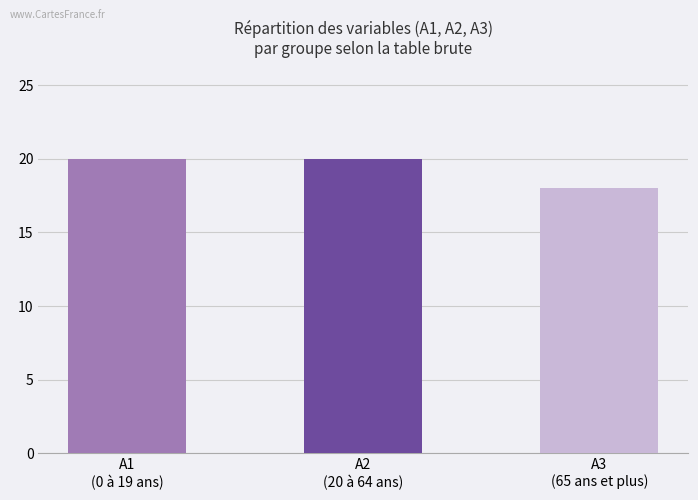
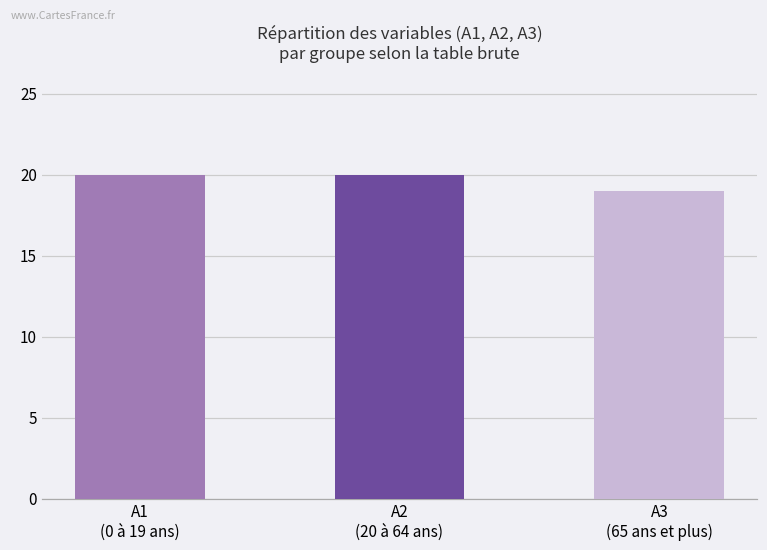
  {
    "A1 (0 à 19 ans)": 20,
    "A2 (20 à 64 ans)": 20,
-   "A3 (65 ans et plus)": 18
+   "A3 (65 ans et plus)": 19
  }
